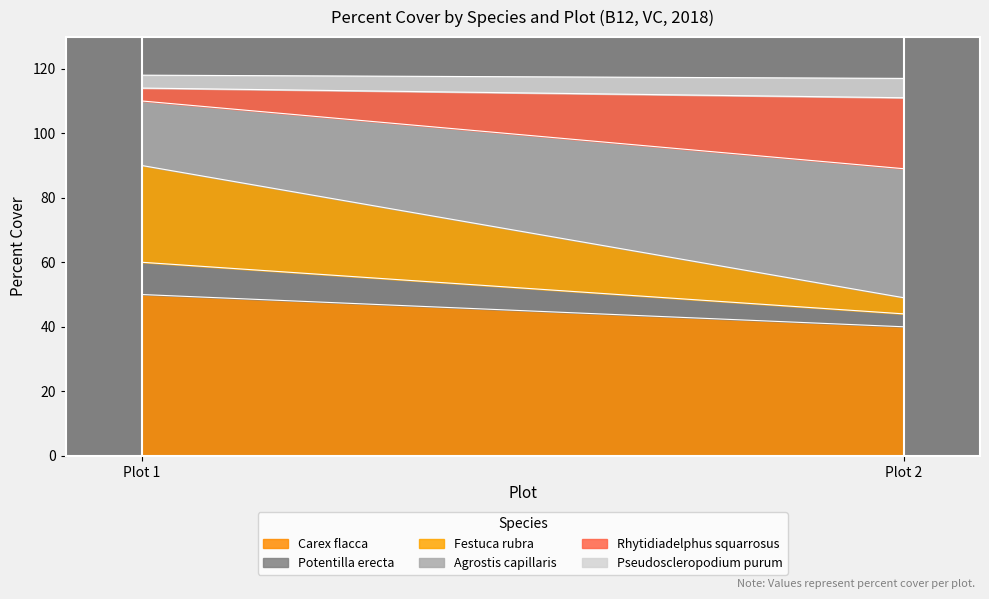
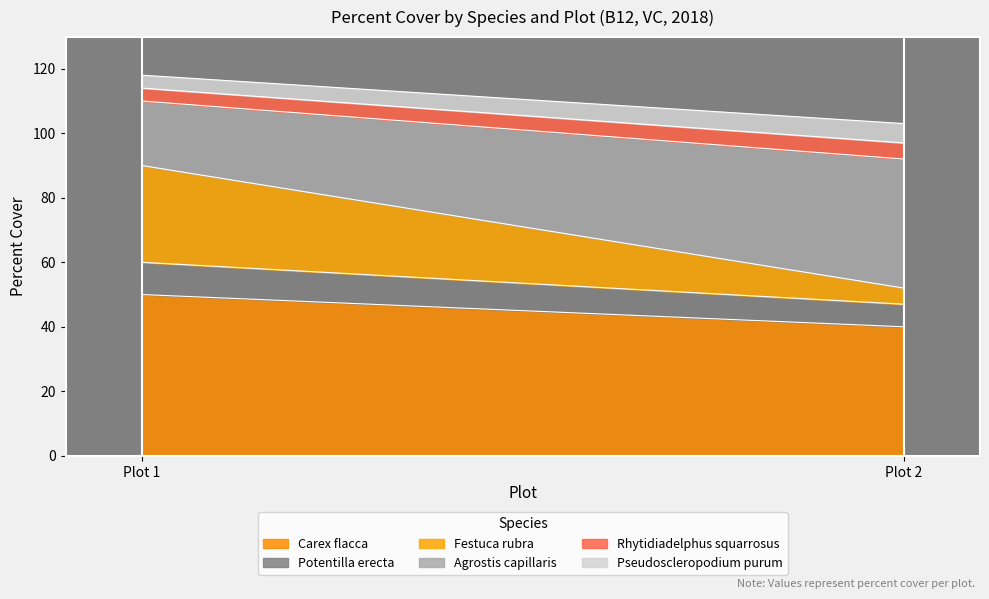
  {
    "Potentilla erecta": {
      "Plot 1": 10,
-     "Plot 2": 4
+     "Plot 2": 7
    },
    "Agrostis capillaris": {
      "Plot 1": 20,
      "Plot 2": 40
    },
    "Rhytidiadelphus squarrosus": {
      "Plot 1": 4,
-     "Plot 2": 22
+     "Plot 2": 5
    },
    "Pseudoscleropodium purum": {
      "Plot 1": 4,
      "Plot 2": 6
    }
  }
